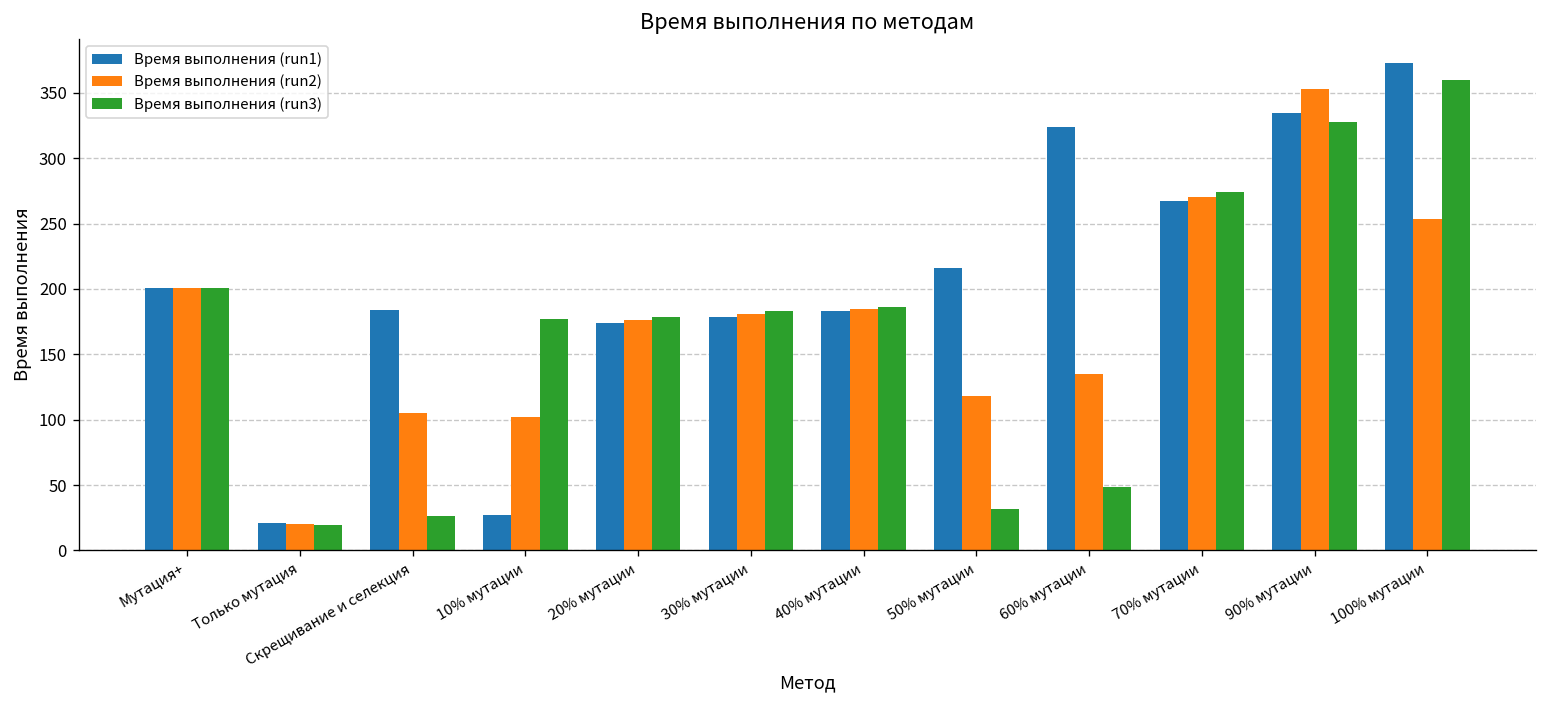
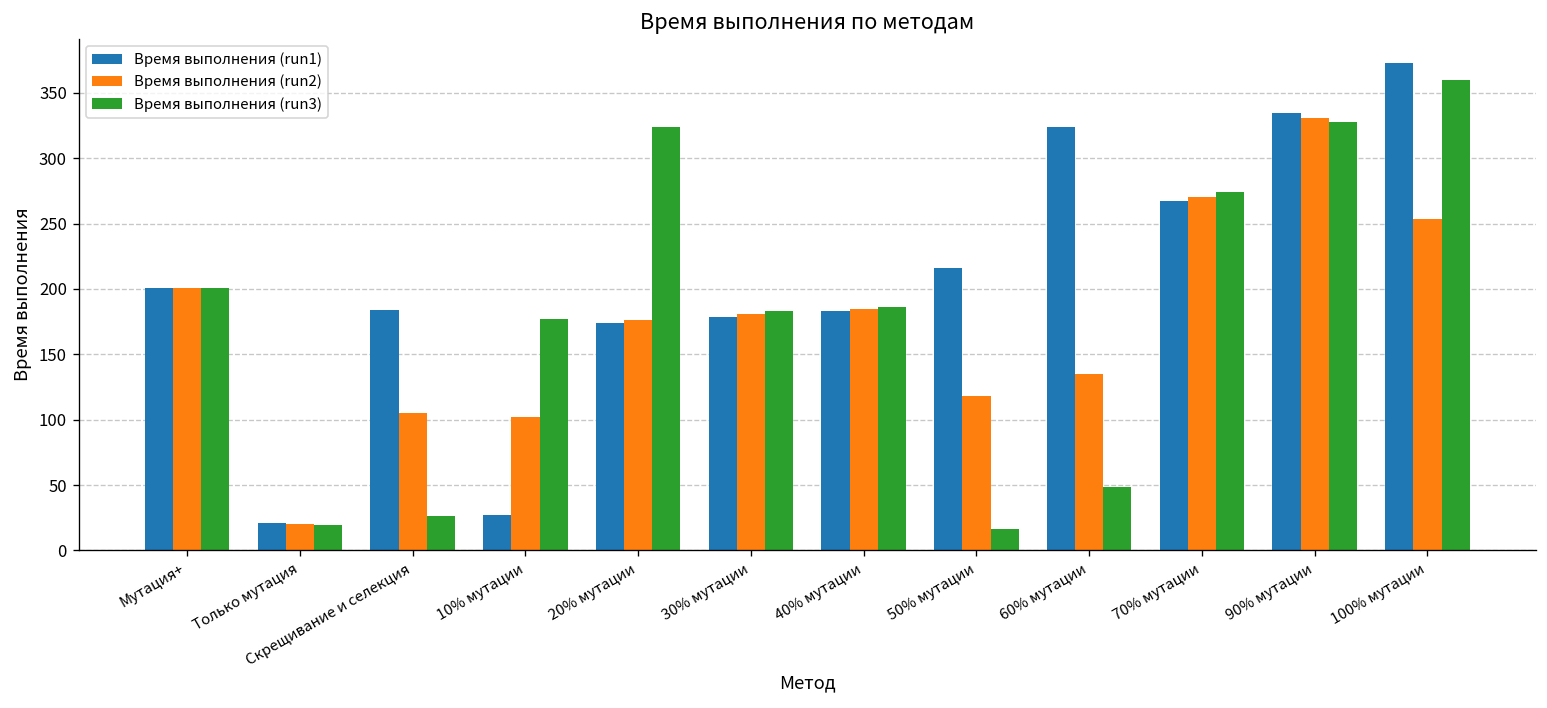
  {
    "Время выполнения (run1)": {
      "Мутация+": 201,
      "Только мутация": 21,
      "Скрещивание и селекция": 184,
      "10% мутации": 27,
      "20% мутации": 174,
      "30% мутации": 179,
      "40% мутации": 183,
      "50% мутации": 216,
      "60% мутации": 324,
      "70% мутации": 267,
      "90% мутации": 335,
      "100% мутации": 373
    },
    "Время выполнения (run2)": {
      "Мутация+": 201,
      "Только мутация": 20,
      "Скрещивание и селекция": 105,
      "10% мутации": 102,
      "20% мутации": 176,
      "30% мутации": 181,
      "40% мутации": 185,
      "50% мутации": 118,
      "60% мутации": 135,
      "70% мутации": 271,
-     "90% мутации": 353,
+     "90% мутации": 331,
      "100% мутации": 253
    },
    "Время выполнения (run3)": {
      "Мутация+": 201,
      "Только мутация": 20,
      "Скрещивание и селекция": 26,
      "10% мутации": 177,
-     "20% мутации": 179,
+     "20% мутации": 324,
      "30% мутации": 183,
      "40% мутации": 186,
-     "50% мутации": 32,
+     "50% мутации": 16,
      "60% мутации": 48,
      "70% мутации": 274,
      "90% мутации": 327,
      "100% мутации": 360
    }
  }
